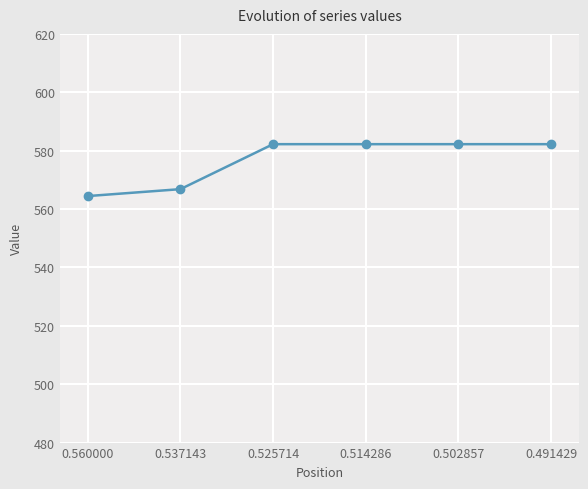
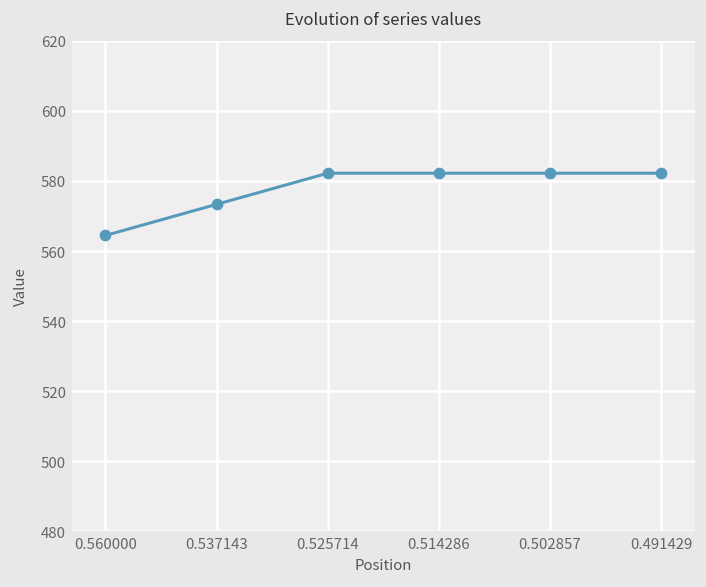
  {
    "0.560000": 564,
-   "0.537143": 567,
+   "0.537143": 573,
    "0.525714": 582,
    "0.514286": 582,
    "0.502857": 582,
    "0.491429": 582
  }
